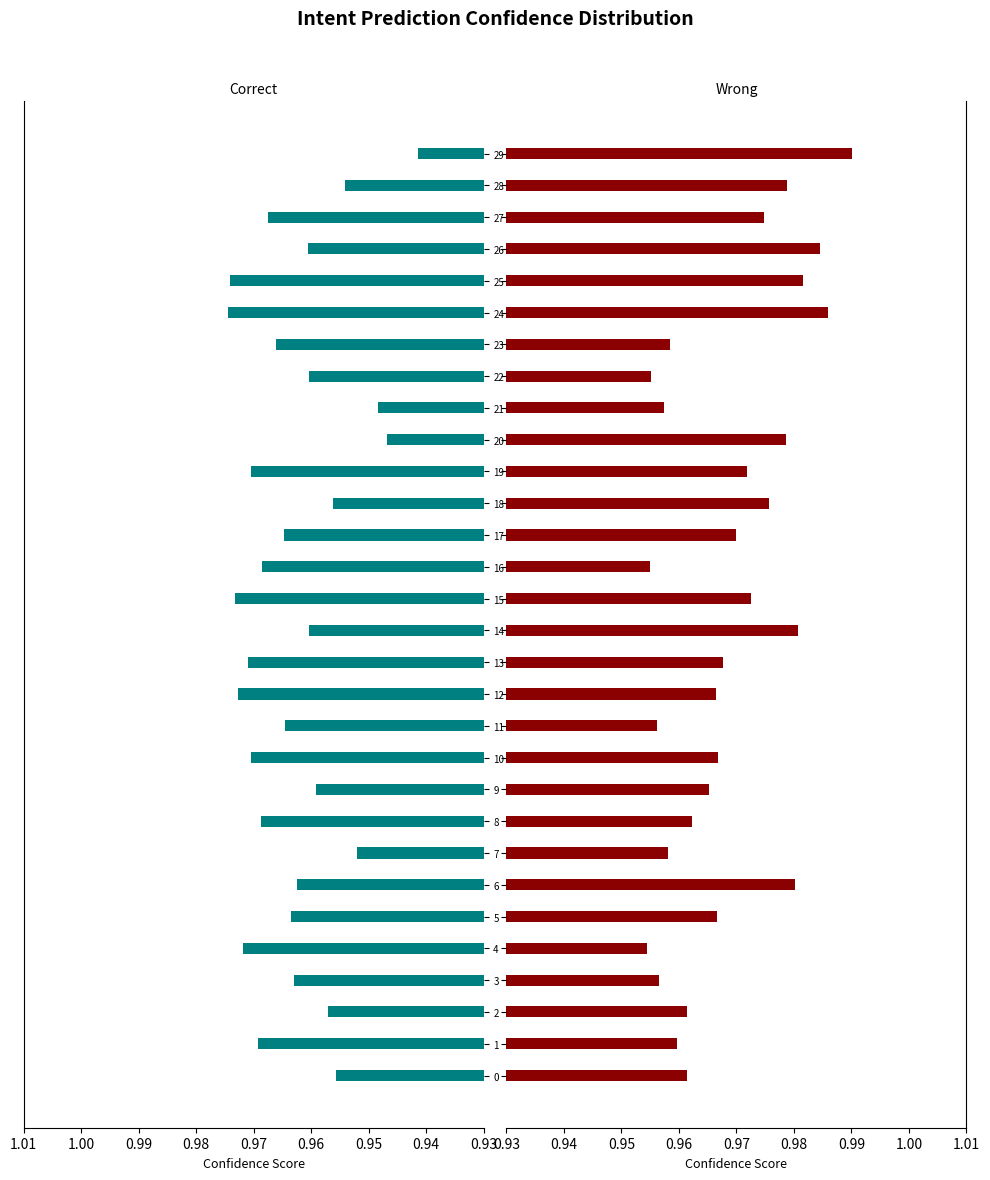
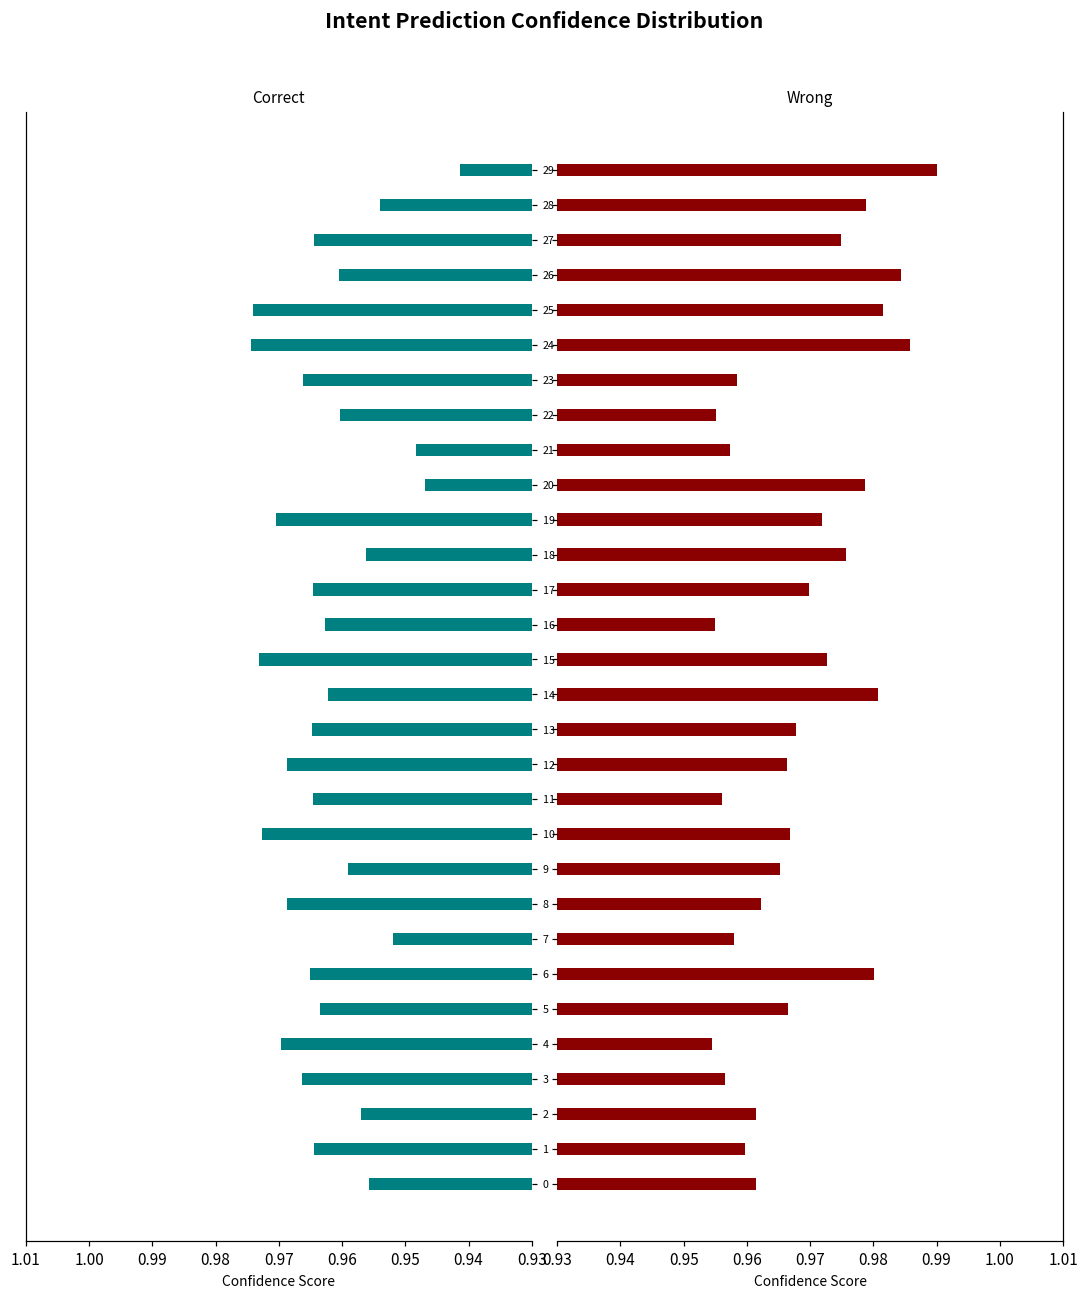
  {
    "Correct": {
      "29": 0.941,
      "28": 0.954,
-     "27": 0.968,
+     "27": 0.965,
      "26": 0.960,
      "25": 0.974,
      "24": 0.974,
      "23": 0.966,
      "22": 0.960,
      "21": 0.948,
      "20": 0.947,
      "19": 0.970,
      "18": 0.956,
      "17": 0.965,
-     "16": 0.969,
+     "16": 0.963,
      "15": 0.973,
-     "14": 0.960,
-     "13": 0.971,
-     "12": 0.973,
+     "14": 0.962,
+     "13": 0.965,
+     "12": 0.969,
      "11": 0.965,
-     "10": 0.970,
+     "10": 0.973,
      "9": 0.959,
      "8": 0.969,
      "7": 0.952,
-     "6": 0.962,
+     "6": 0.965,
      "5": 0.963,
-     "4": 0.972,
-     "3": 0.963,
+     "4": 0.970,
+     "3": 0.966,
      "2": 0.957,
-     "1": 0.969,
+     "1": 0.964,
      "0": 0.956
    }
  }
